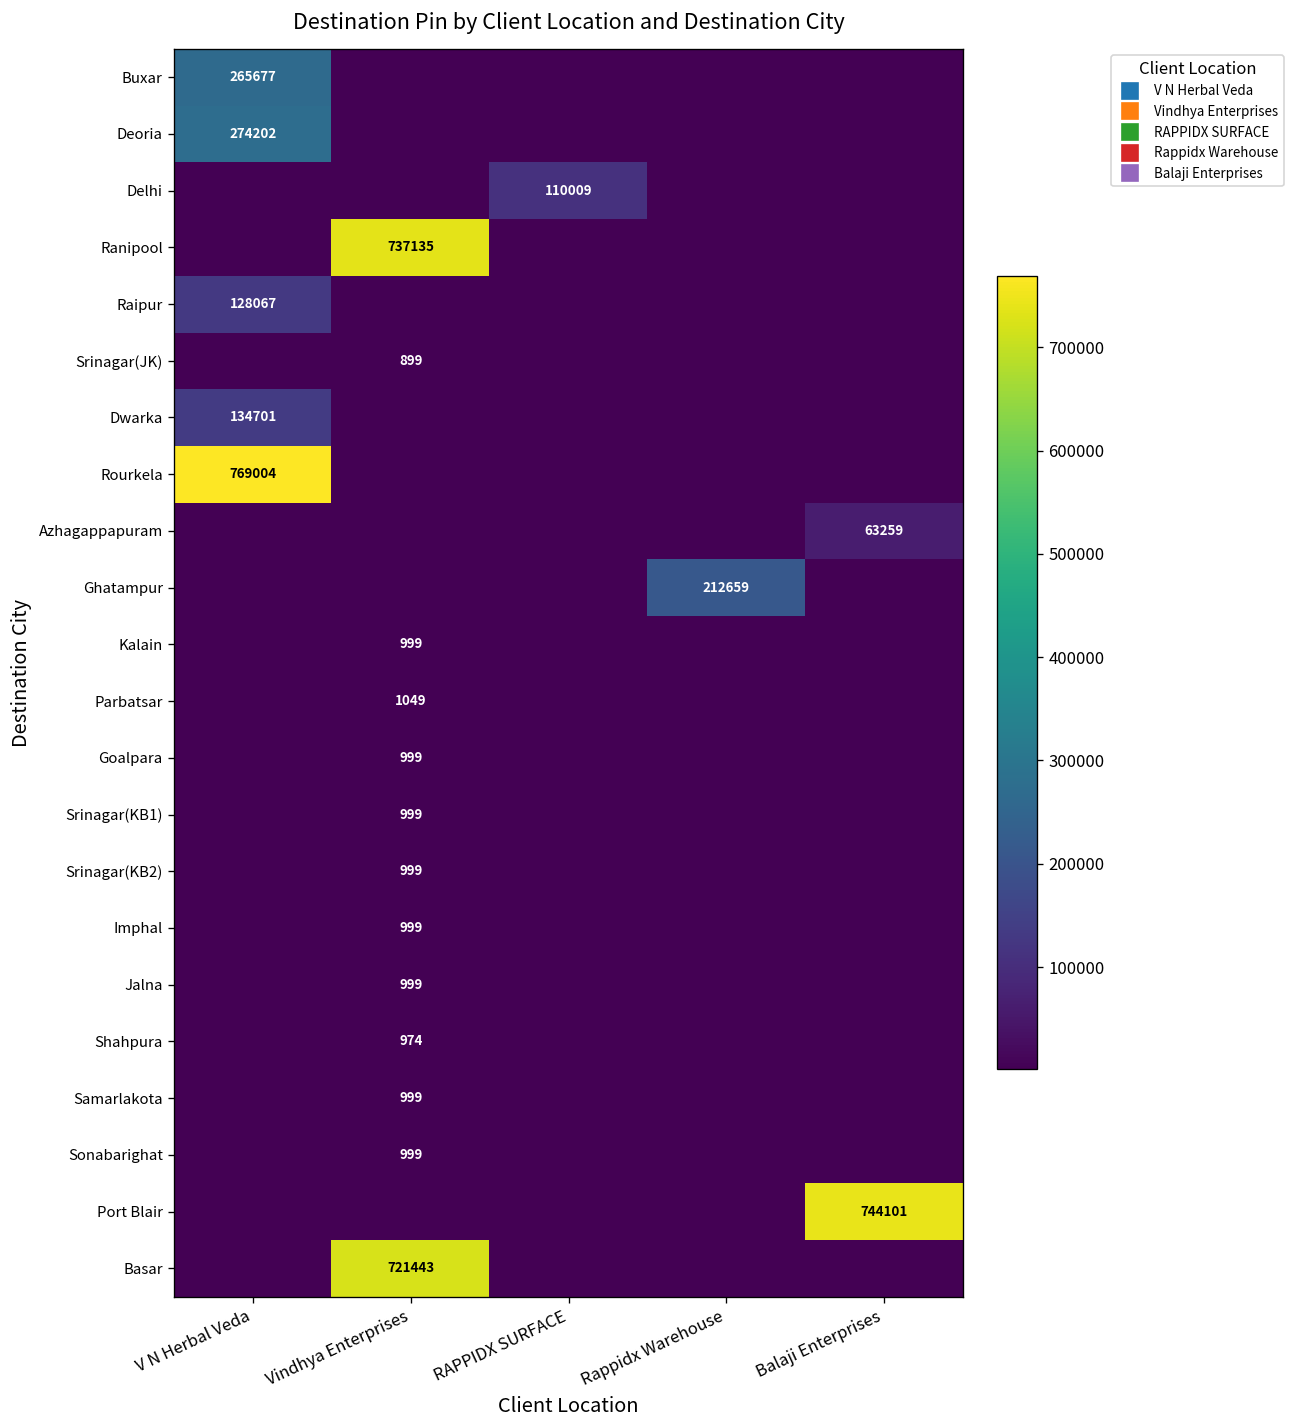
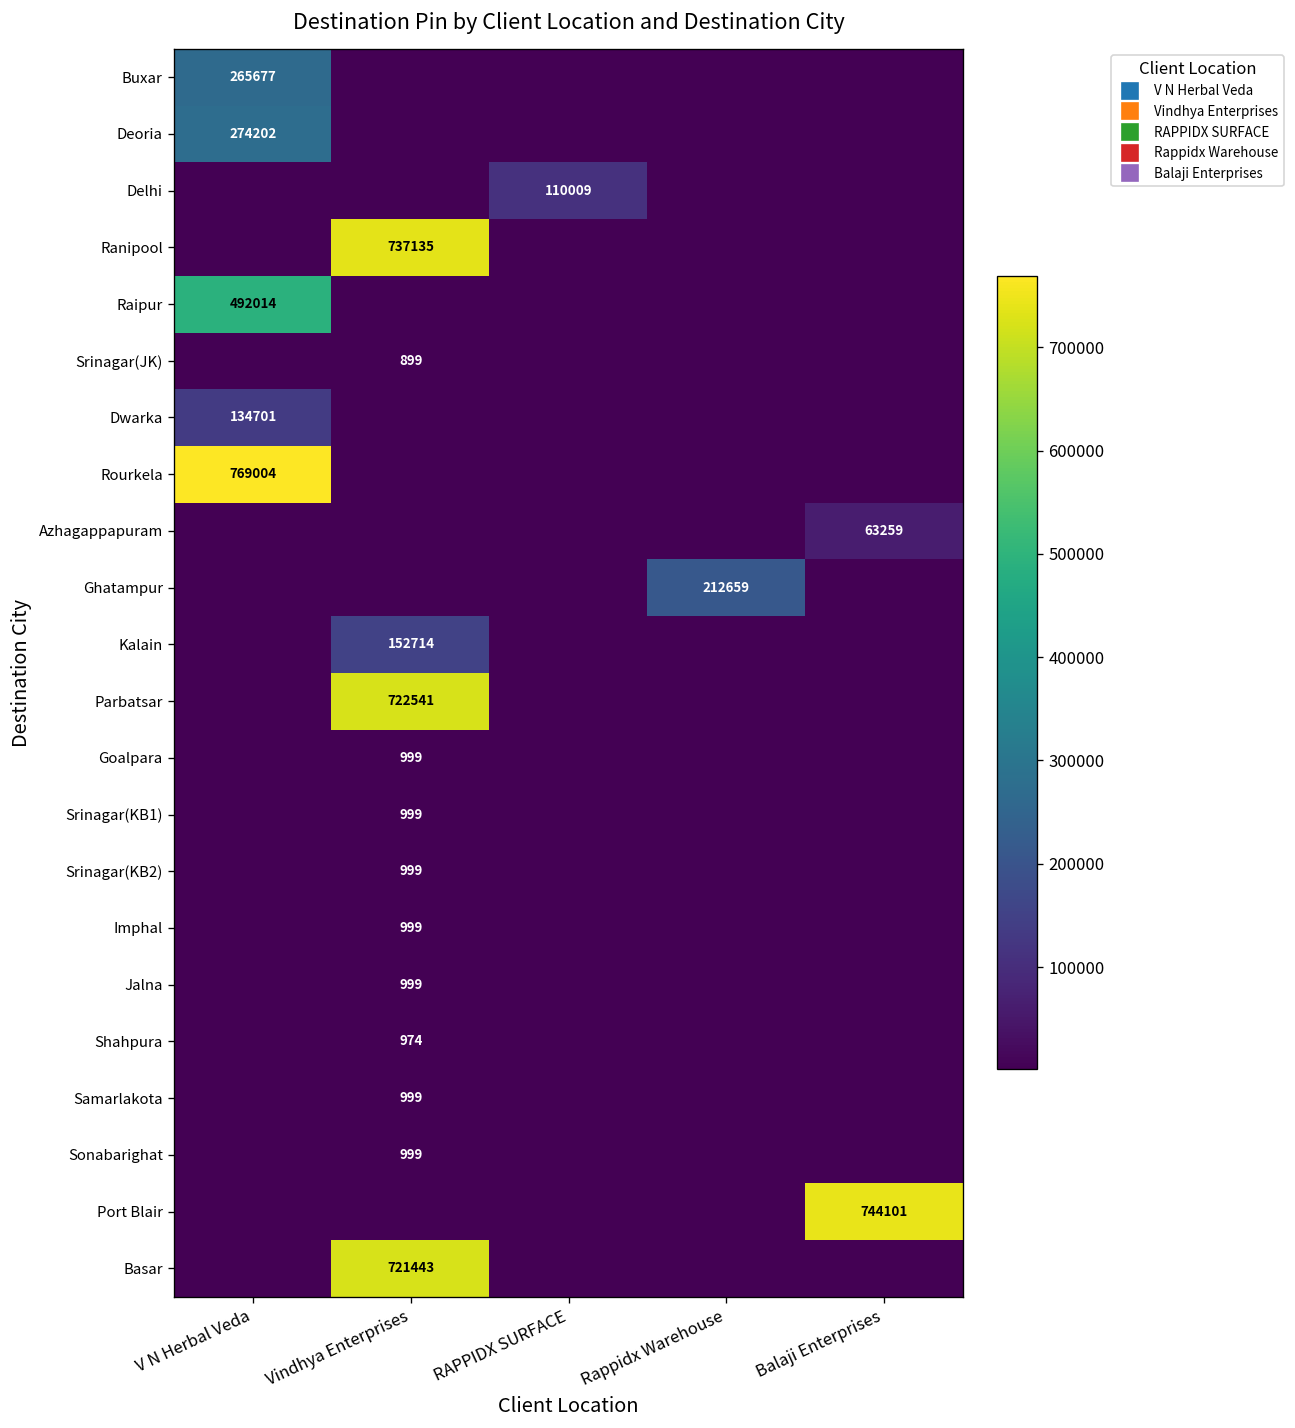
  {
    "Buxar": {
      "V N Herbal Veda": 265677
    },
    "Deoria": {
      "V N Herbal Veda": 274202
    },
    "Delhi": {
      "RAPPIDX SURFACE": 110009
    },
    "Ranipool": {
      "Vindhya Enterprises": 737135
    },
    "Raipur": {
-     "V N Herbal Veda": 128067
+     "V N Herbal Veda": 492014
    },
    "Srinagar(JK)": {
      "Vindhya Enterprises": 899
    },
    "Dwarka": {
      "V N Herbal Veda": 134701
    },
    "Rourkela": {
      "V N Herbal Veda": 769004
    },
    "Azhagappapuram": {
      "Balaji Enterprises": 63259
    },
    "Ghatampur": {
      "Rappidx Warehouse": 212659
    },
    "Kalain": {
-     "Vindhya Enterprises": 999
+     "Vindhya Enterprises": 152714
    },
    "Parbatsar": {
-     "Vindhya Enterprises": 1049
+     "Vindhya Enterprises": 722541
    },
    "Goalpara": {
      "Vindhya Enterprises": 999
    },
    "Srinagar(KB1)": {
      "Vindhya Enterprises": 999
    },
    "Srinagar(KB2)": {
      "Vindhya Enterprises": 999
    },
    "Imphal": {
      "Vindhya Enterprises": 999
    },
    "Jalna": {
      "Vindhya Enterprises": 999
    },
    "Shahpura": {
      "Vindhya Enterprises": 974
    },
    "Samarlakota": {
      "Vindhya Enterprises": 999
    },
    "Sonabarighat": {
      "Vindhya Enterprises": 999
    },
    "Port Blair": {
      "Balaji Enterprises": 744101
    },
    "Basar": {
      "Vindhya Enterprises": 721443
    }
  }
